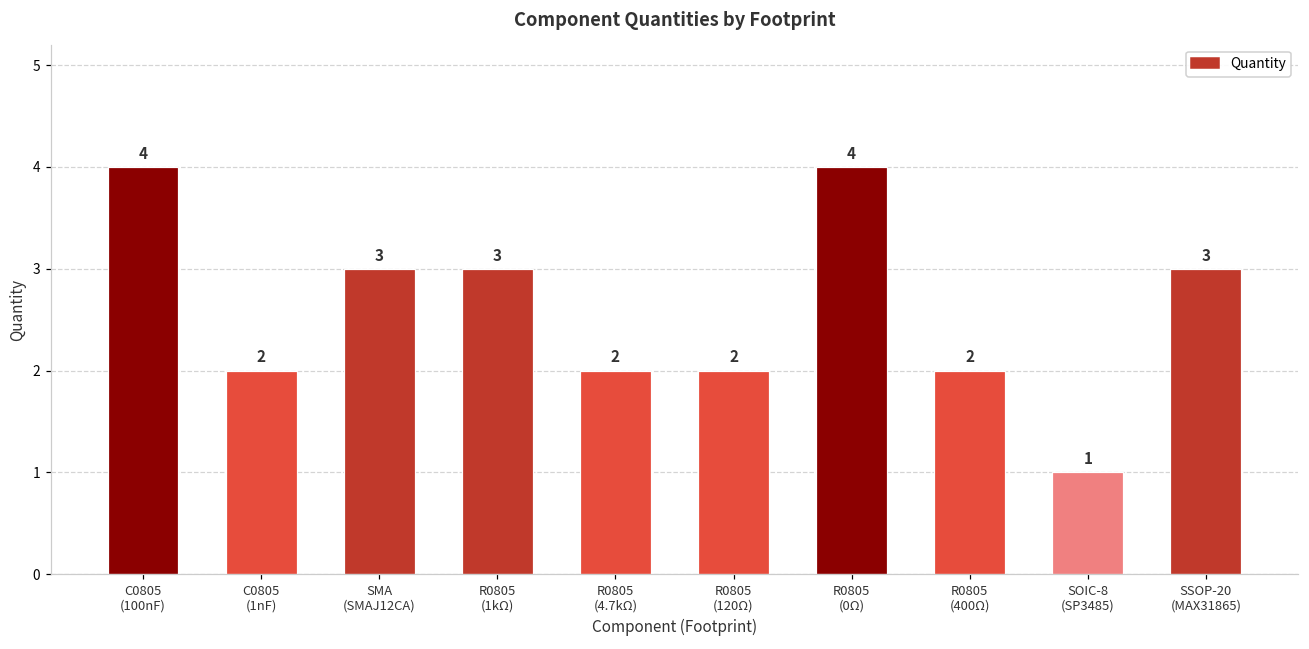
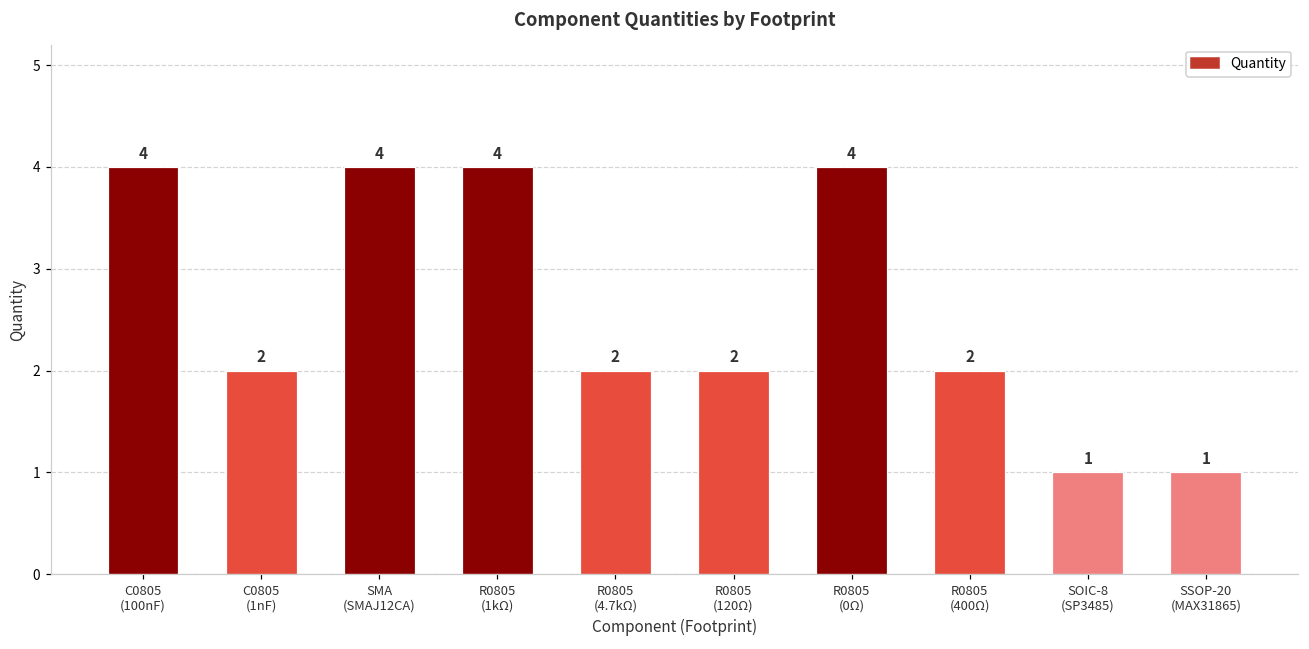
  {
    "C0805 (100nF)": 4,
    "C0805 (1nF)": 2,
-   "SMA (SMAJ12CA)": 3,
-   "R0805 (1kΩ)": 3,
+   "SMA (SMAJ12CA)": 4,
+   "R0805 (1kΩ)": 4,
    "R0805 (4.7kΩ)": 2,
    "R0805 (120Ω)": 2,
    "R0805 (0Ω)": 4,
    "R0805 (400Ω)": 2,
    "SOIC-8 (SP3485)": 1,
-   "SSOP-20 (MAX31865)": 3
+   "SSOP-20 (MAX31865)": 1
  }
